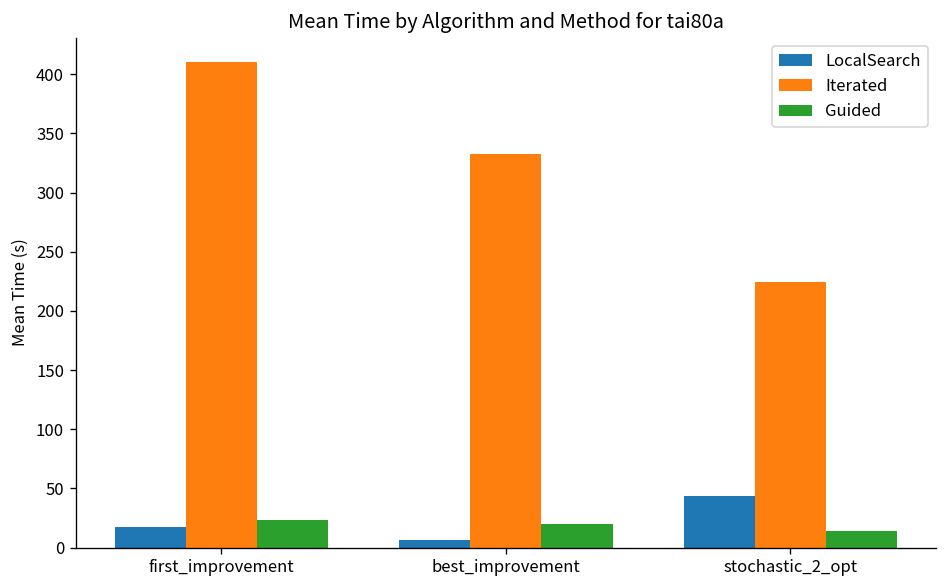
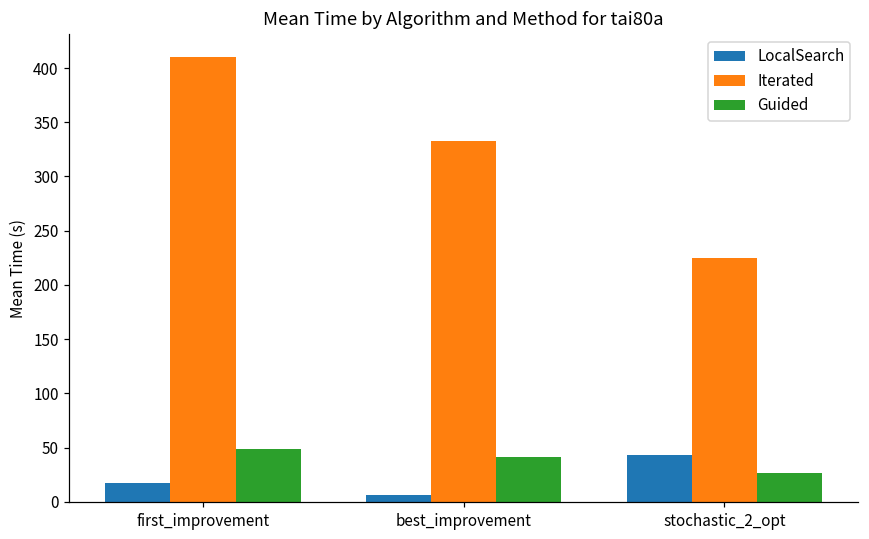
  {
    "LocalSearch": {
      "first_improvement": 20,
      "best_improvement": 10,
      "stochastic_2_opt": 40
    },
    "Iterated": {
      "first_improvement": 410,
      "best_improvement": 330,
      "stochastic_2_opt": 220
    },
    "Guided": {
-     "first_improvement": 20,
-     "best_improvement": 20,
-     "stochastic_2_opt": 10
+     "first_improvement": 50,
+     "best_improvement": 40,
+     "stochastic_2_opt": 30
    }
  }
